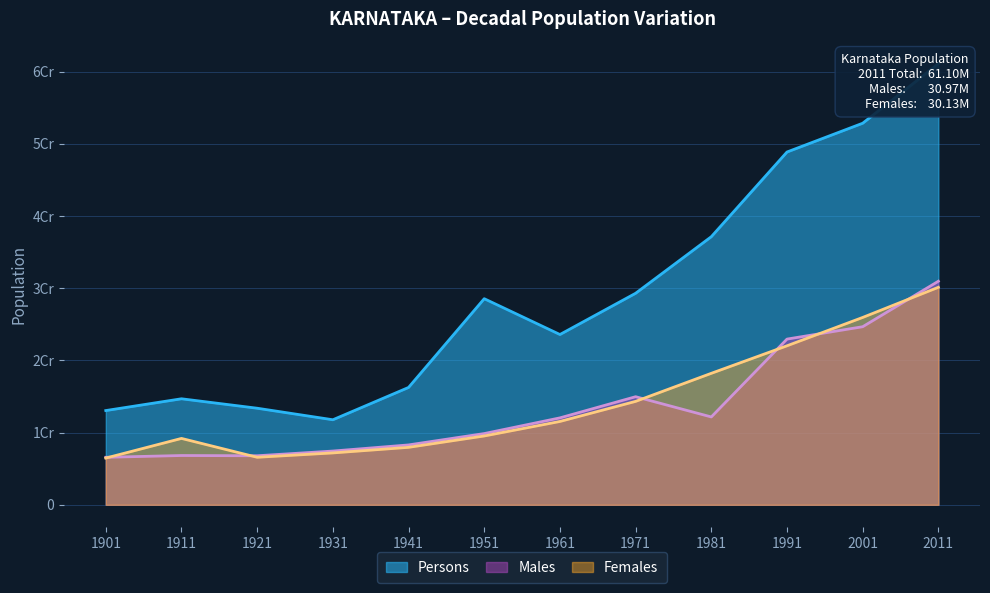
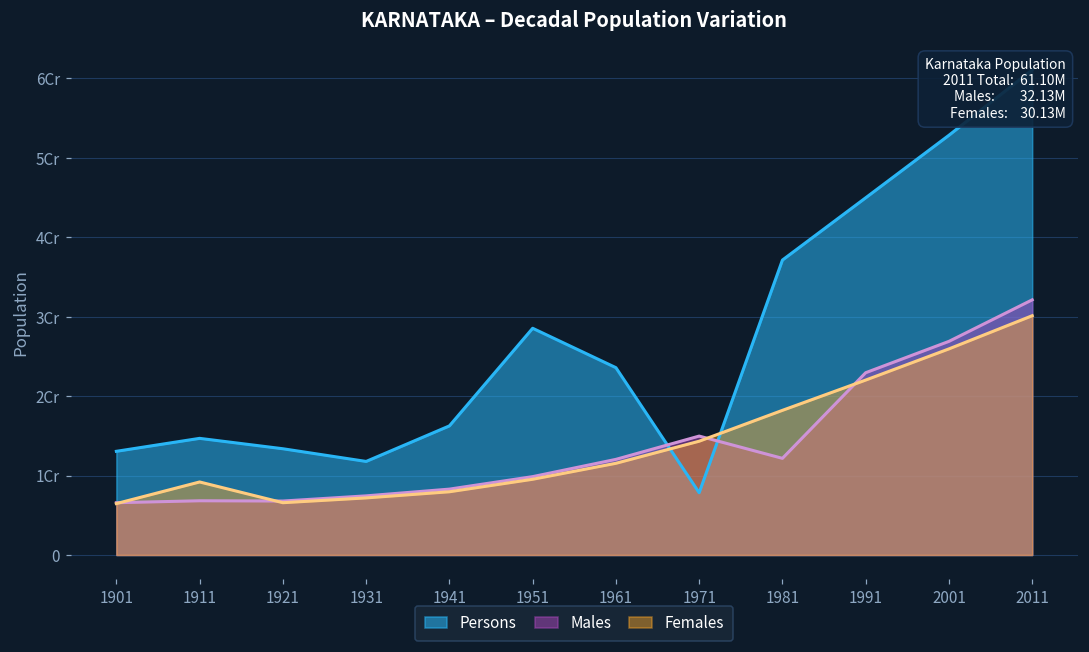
  {
    "Persons": {
      "1901": "1.3Cr",
      "1911": "1.5Cr",
      "1921": "1.3Cr",
      "1931": "1.2Cr",
      "1941": "1.6Cr",
      "1951": "2.9Cr",
      "1961": "2.4Cr",
-     "1971": "2.9Cr",
+     "1971": "0.8Cr",
      "1981": "3.7Cr",
-     "1991": "4.9Cr",
+     "1991": "4.5Cr",
      "2001": "5.3Cr"
    },
    "Males": {
-     "2001": "2.5Cr",
-     "2011": "30.97M"
+     "2001": "2.7Cr",
+     "2011": "32.13M"
    },
    "Females": {
      "1911": "0.9Cr",
      "1961": "1.2Cr",
      "1971": "1.4Cr",
      "1981": "1.8Cr",
      "1991": "2.2Cr",
      "2001": "2.6Cr",
      "2011": "3.0Cr"
    }
  }
